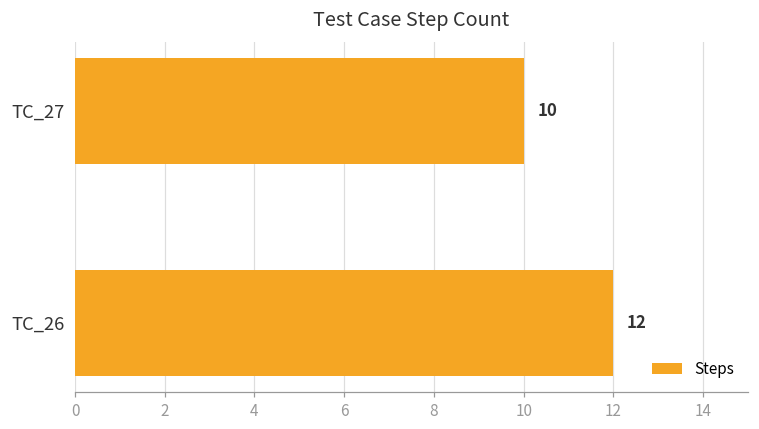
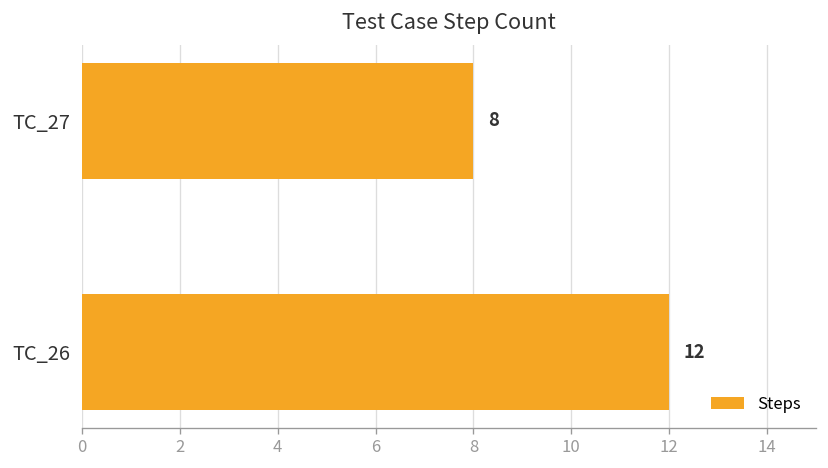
  {
-   "TC_27": 10,
+   "TC_27": 8,
    "TC_26": 12
  }
